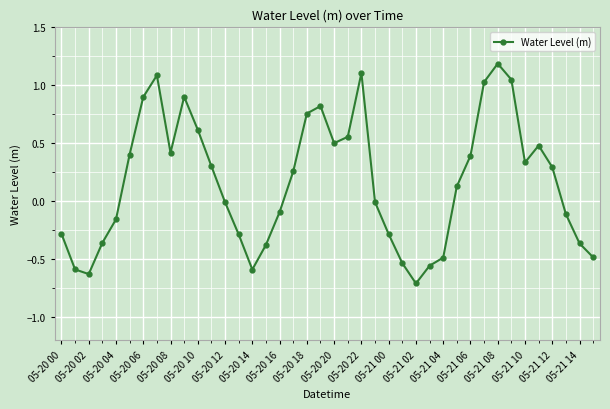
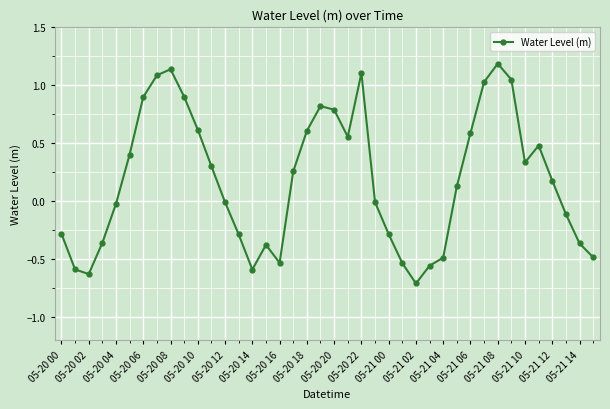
  {
    "05-20 00": -0.28,
    "05-20 02": -0.63,
-   "05-20 04": -0.16,
+   "05-20 04": -0.02,
    "05-20 06": 0.90,
-   "05-20 08": 0.42,
+   "05-20 08": 1.14,
    "05-20 10": 0.62,
    "05-20 12": -0.01,
    "05-20 14": -0.59,
-   "05-20 16": -0.09,
-   "05-20 18": 0.76,
-   "05-20 20": 0.50,
+   "05-20 16": -0.53,
+   "05-20 18": 0.61,
+   "05-20 20": 0.79,
    "05-20 22": 1.11,
    "05-21 00": -0.28,
    "05-21 02": -0.71,
    "05-21 04": -0.49,
-   "05-21 06": 0.39,
+   "05-21 06": 0.59,
    "05-21 08": 1.19,
    "05-21 10": 0.33,
-   "05-21 12": 0.29,
+   "05-21 12": 0.18,
    "05-21 14": -0.36
  }
